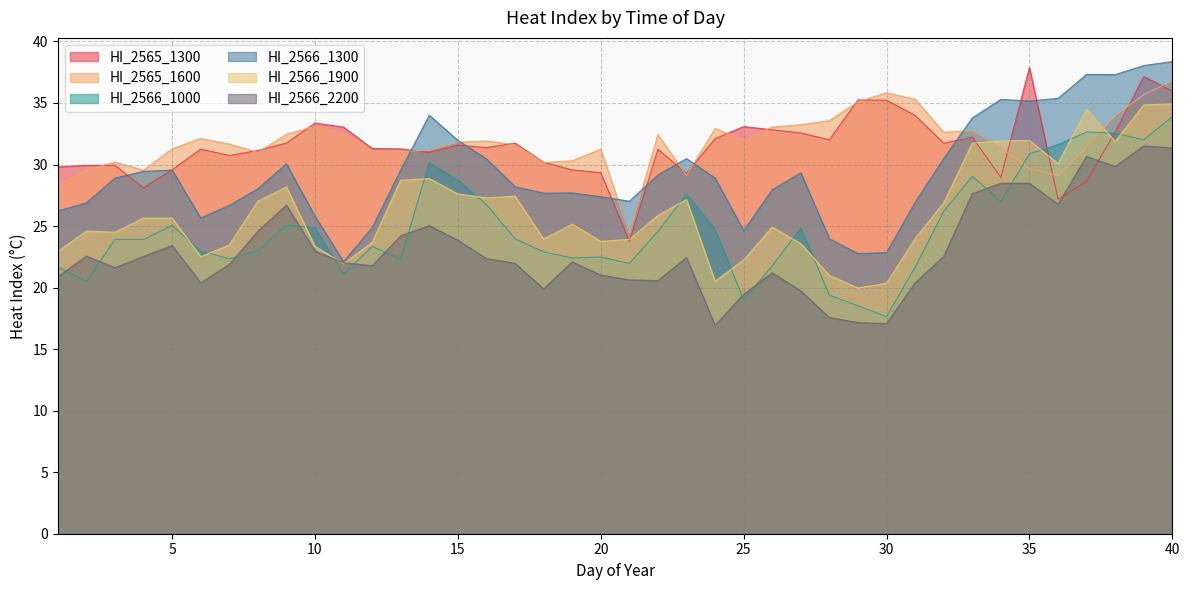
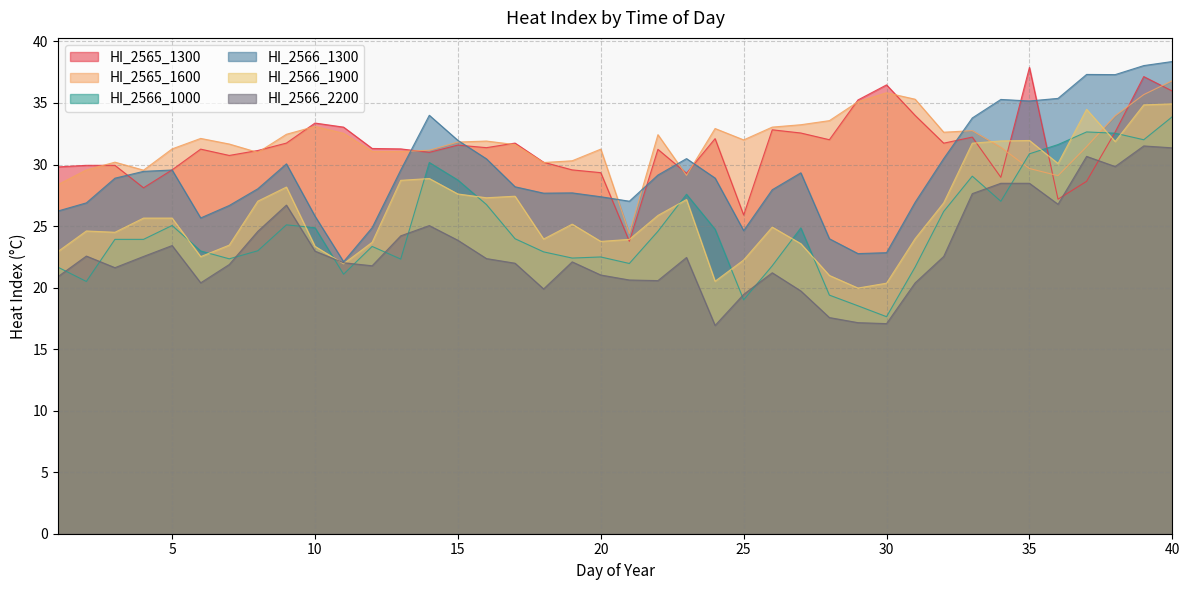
  {
    "HI_2565_1300": {
      "10": 33.4,
      "15": 31.6,
      "20": 29.3,
-     "25": 33.1,
-     "30": 35.2,
+     "25": 25.9,
+     "30": 36.5,
      "35": 37.9,
      "40": 36.0
    }
  }
